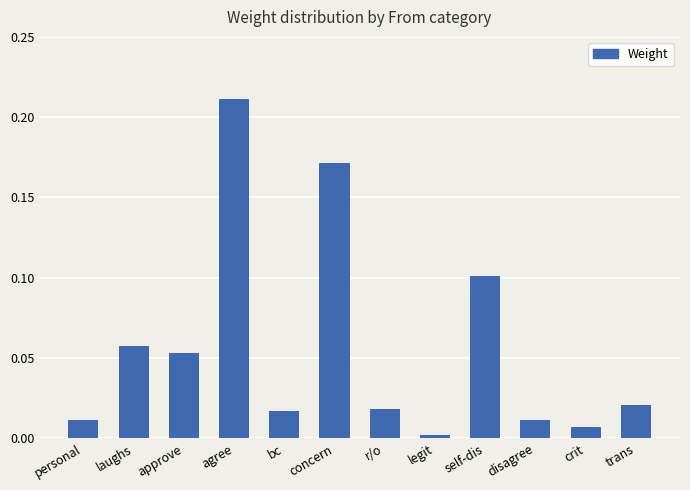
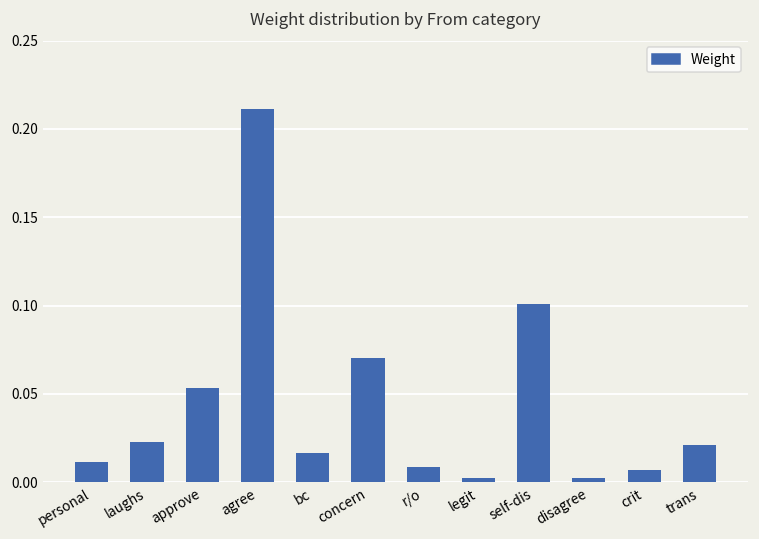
  {
    "personal": 0.011,
-   "laughs": 0.057,
+   "laughs": 0.023,
    "approve": 0.053,
    "agree": 0.211,
    "bc": 0.017,
-   "concern": 0.172,
-   "r/o": 0.018,
+   "concern": 0.070,
+   "r/o": 0.009,
    "legit": 0.002,
    "self-dis": 0.101,
-   "disagree": 0.011,
+   "disagree": 0.002,
    "crit": 0.007,
    "trans": 0.021
  }
